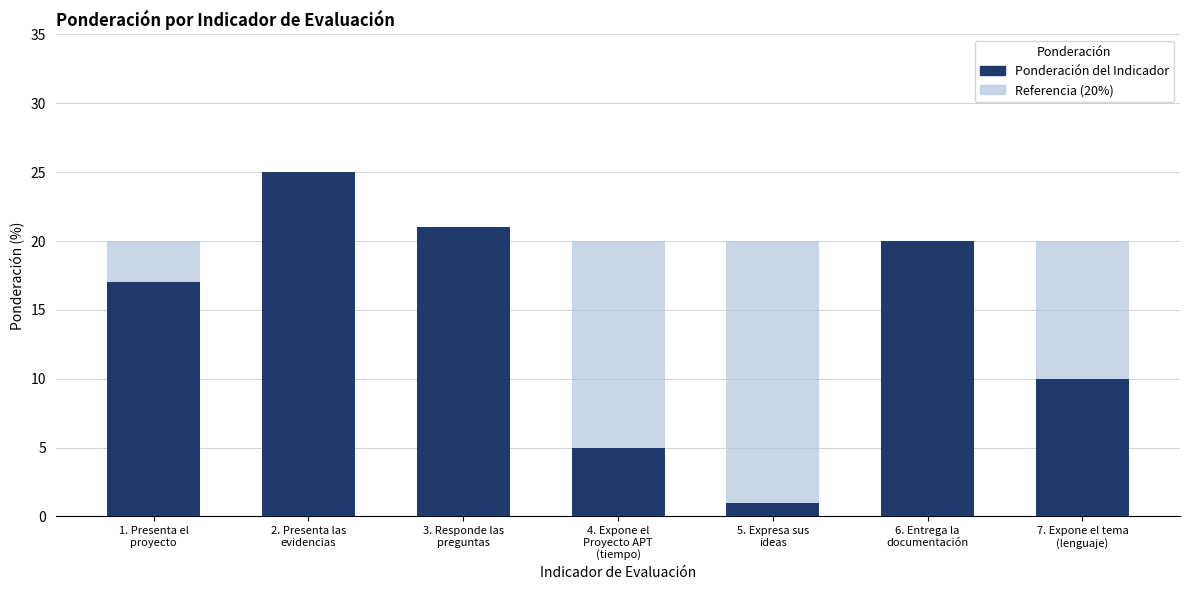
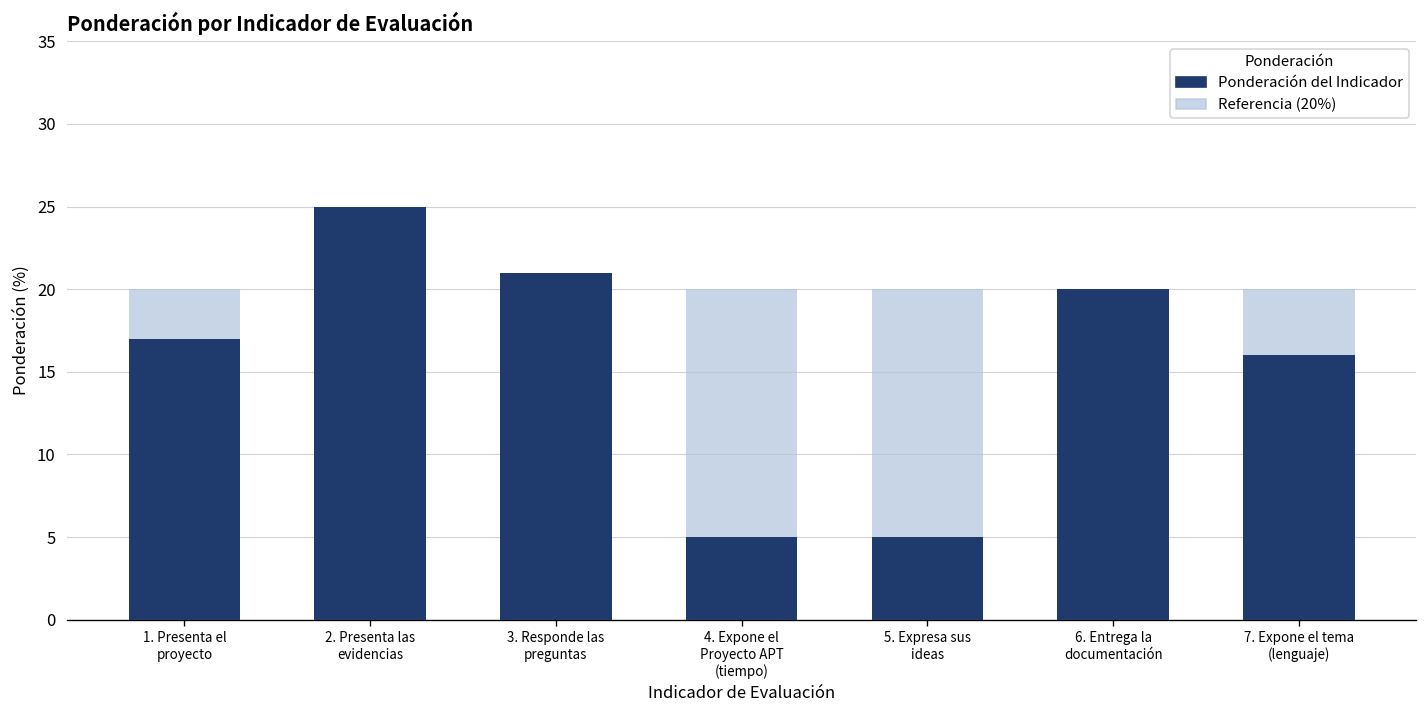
  {
    "Ponderación del Indicador": {
      "2. Presenta las evidencias": 25,
      "3. Responde las preguntas": 21,
-     "5. Expresa sus ideas": 1,
+     "5. Expresa sus ideas": 5,
      "6. Entrega la documentación": 20,
-     "7. Expone el tema (lenguaje)": 10
+     "7. Expone el tema (lenguaje)": 16
    },
    "Referencia (20%)": {
      "1. Presenta el proyecto": 20,
      "4. Expone el Proyecto APT (tiempo)": 20,
      "5. Expresa sus ideas": 20,
      "6. Entrega la documentación": 20,
      "7. Expone el tema (lenguaje)": 20
    }
  }
